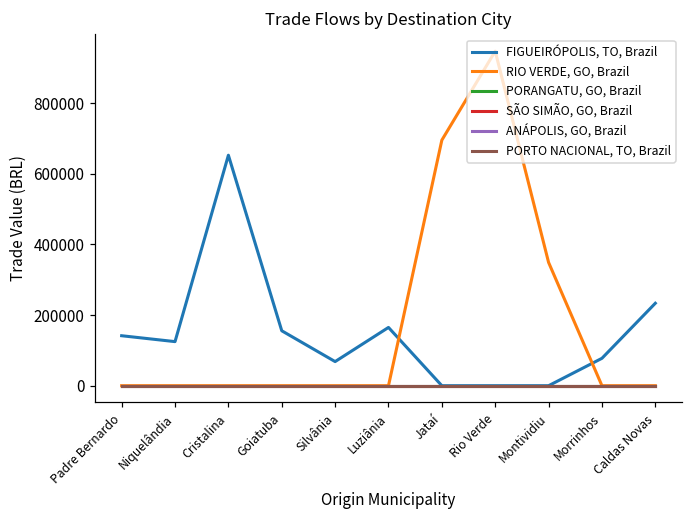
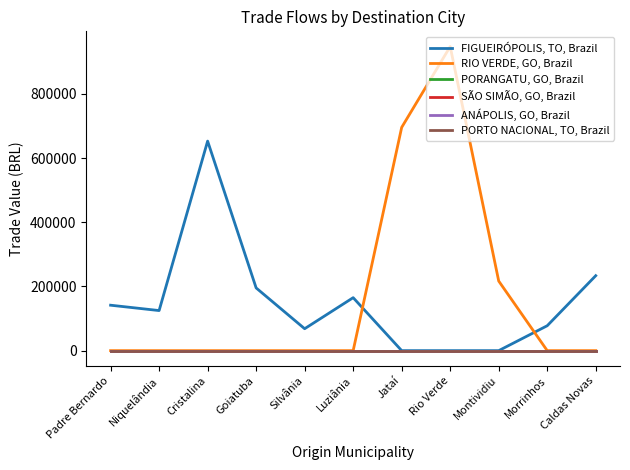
  {
    "FIGUEIRÓPOLIS, TO, Brazil": {
      "Padre Bernardo": 140000,
      "Niquelândia": 120000,
      "Cristalina": 650000,
-     "Goiatuba": 160000,
+     "Goiatuba": 200000,
      "Silvânia": 70000,
      "Luziânia": 170000,
      "Morrinhos": 80000,
      "Caldas Novas": 230000
    },
    "RIO VERDE, GO, Brazil": {
      "Jataí": 700000,
-     "Montividiu": 350000
+     "Montividiu": 220000
    }
  }
